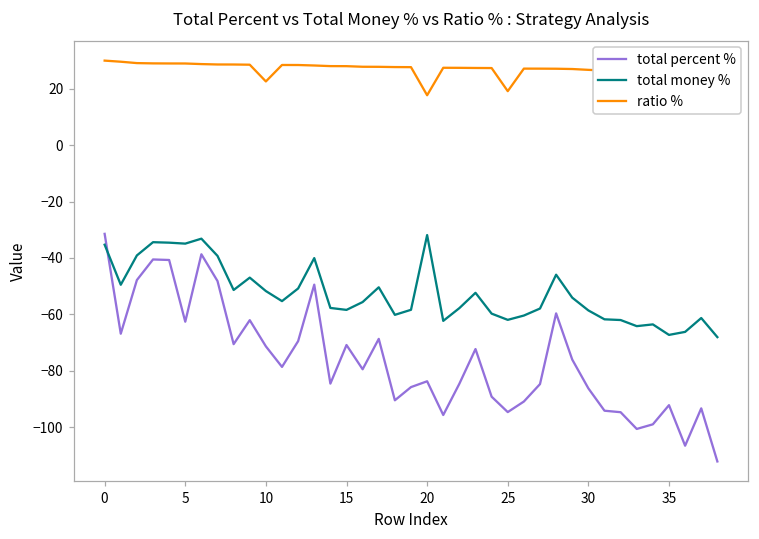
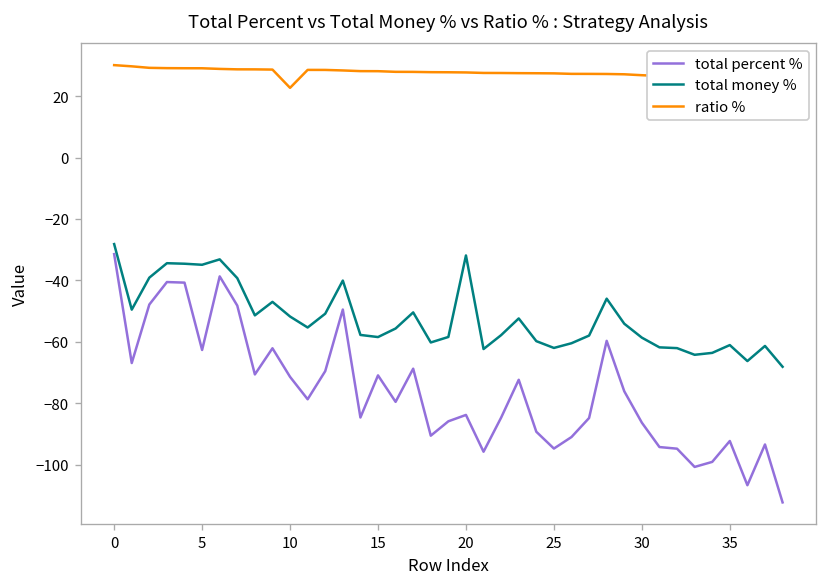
  {
    "total percent %": {
      "0": -31,
      "5": -63,
      "10": -71,
      "15": -71,
      "20": -84,
      "25": -95,
      "30": -86,
      "35": -92
    },
    "total money %": {
-     "0": -35,
+     "0": -28,
      "5": -35,
      "10": -52,
      "15": -58,
      "20": -32,
      "25": -62,
      "30": -59,
-     "35": -67
+     "35": -61
    },
    "ratio %": {
      "0": 30,
      "5": 29,
      "10": 23,
      "15": 28,
-     "20": 18,
-     "25": 19,
+     "20": 28,
+     "25": 27,
      "30": 27
    }
  }
